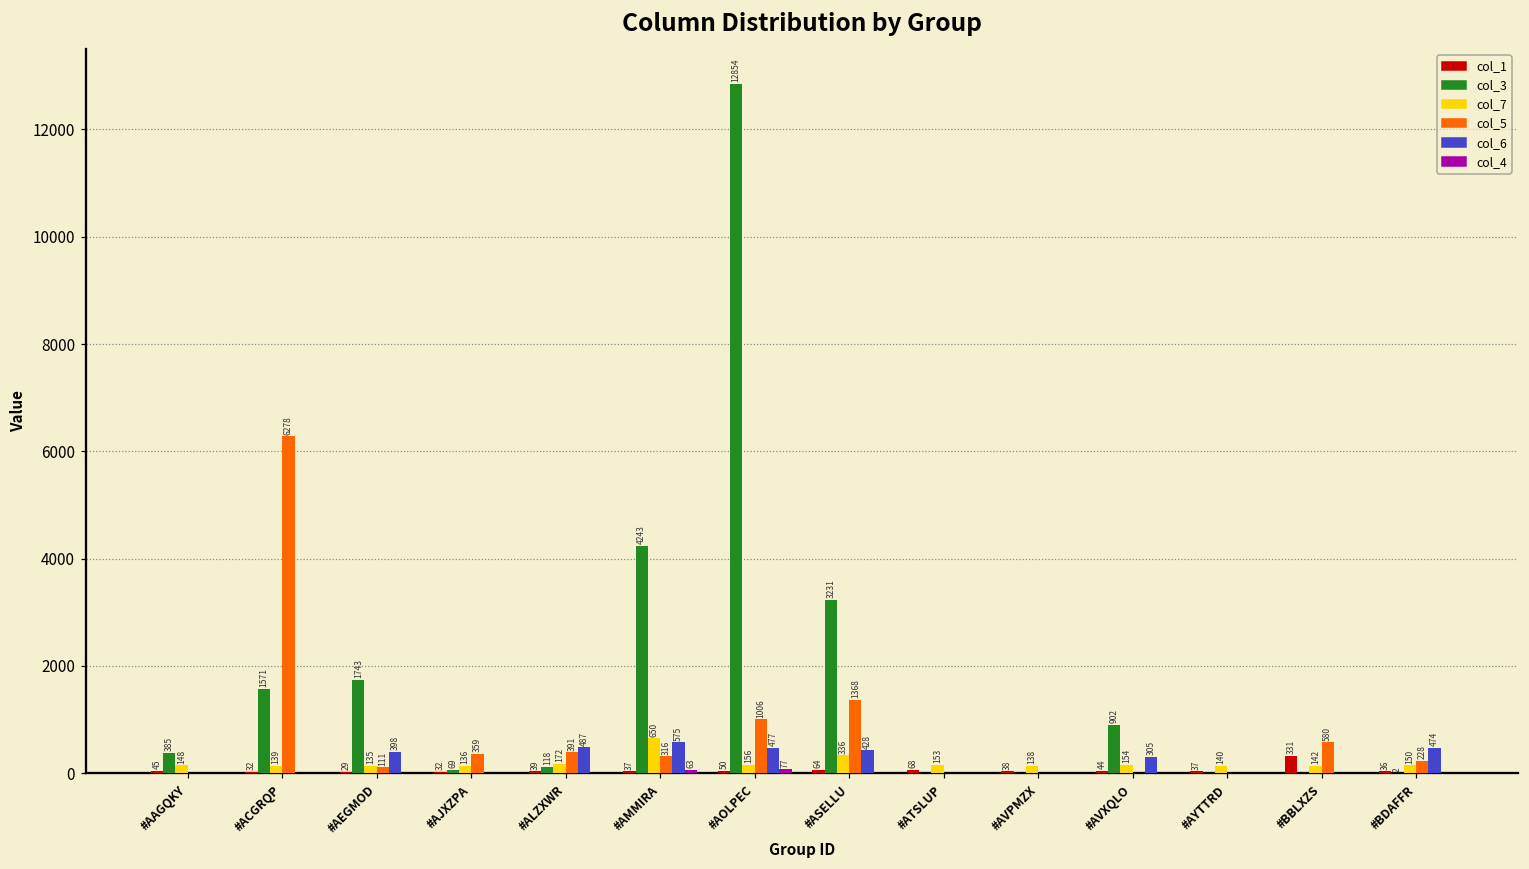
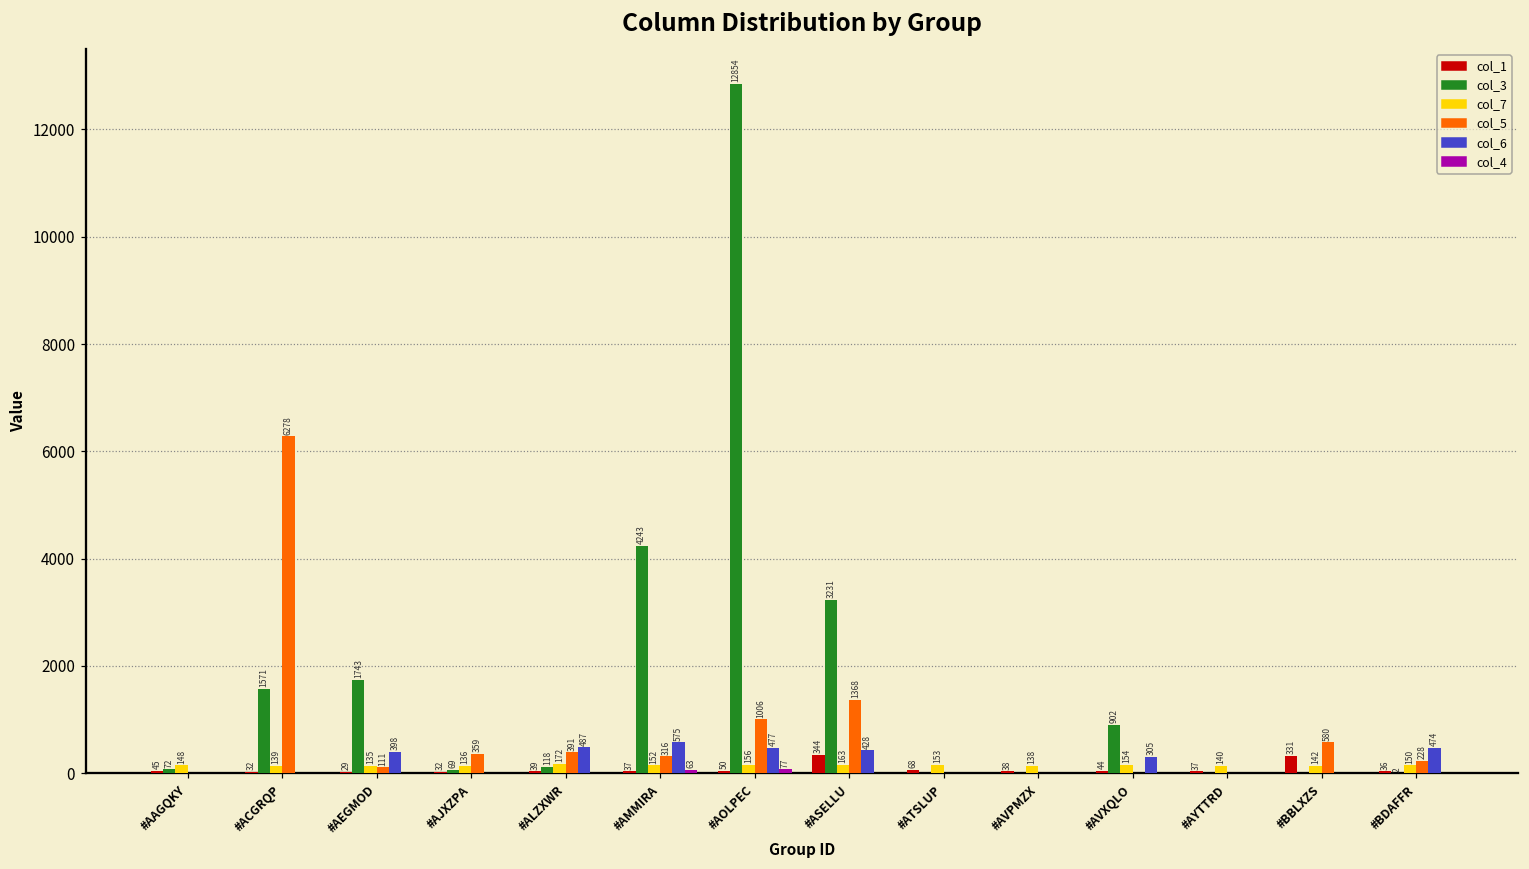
  {
    "col_1": {
      "#AAGQKY": 45,
      "#ACGRQP": 32,
      "#AEGMOD": 29,
      "#AJXZPA": 32,
      "#ALZXWR": 39,
      "#AMMIRA": 37,
      "#AOLPEC": 50,
-     "#ASELLU": 64,
+     "#ASELLU": 344,
      "#ATSLUP": 68,
      "#AVPMZX": 38,
      "#AVXQLO": 44,
      "#AYTTRD": 37,
      "#BBLXZS": 331,
      "#BDAFFR": 36
    },
    "col_3": {
-     "#AAGQKY": 385,
+     "#AAGQKY": 72,
      "#ACGRQP": 1571,
      "#AEGMOD": 1743,
      "#AJXZPA": 69,
      "#ALZXWR": 118,
      "#AMMIRA": 4243,
      "#AOLPEC": 12854,
      "#ASELLU": 3231,
      "#AVXQLO": 902,
      "#BDAFFR": 2
    },
    "col_7": {
      "#AAGQKY": 148,
      "#ACGRQP": 139,
      "#AEGMOD": 135,
      "#AJXZPA": 136,
      "#ALZXWR": 172,
-     "#AMMIRA": 650,
+     "#AMMIRA": 152,
      "#AOLPEC": 156,
-     "#ASELLU": 336,
+     "#ASELLU": 163,
      "#ATSLUP": 153,
      "#AVPMZX": 138,
      "#AVXQLO": 154,
      "#AYTTRD": 140,
      "#BBLXZS": 142,
      "#BDAFFR": 150
    },
    "col_5": {
      "#ACGRQP": 6278,
      "#AEGMOD": 111,
      "#AJXZPA": 359,
      "#ALZXWR": 391,
      "#AMMIRA": 316,
      "#AOLPEC": 1006,
      "#ASELLU": 1368,
      "#BBLXZS": 580,
      "#BDAFFR": 228
    },
    "col_6": {
      "#AEGMOD": 398,
      "#ALZXWR": 487,
      "#AMMIRA": 575,
      "#AOLPEC": 477,
      "#ASELLU": 428,
      "#AVXQLO": 305,
      "#BDAFFR": 474
    },
    "col_4": {
      "#AMMIRA": 63,
      "#AOLPEC": 77
    }
  }
